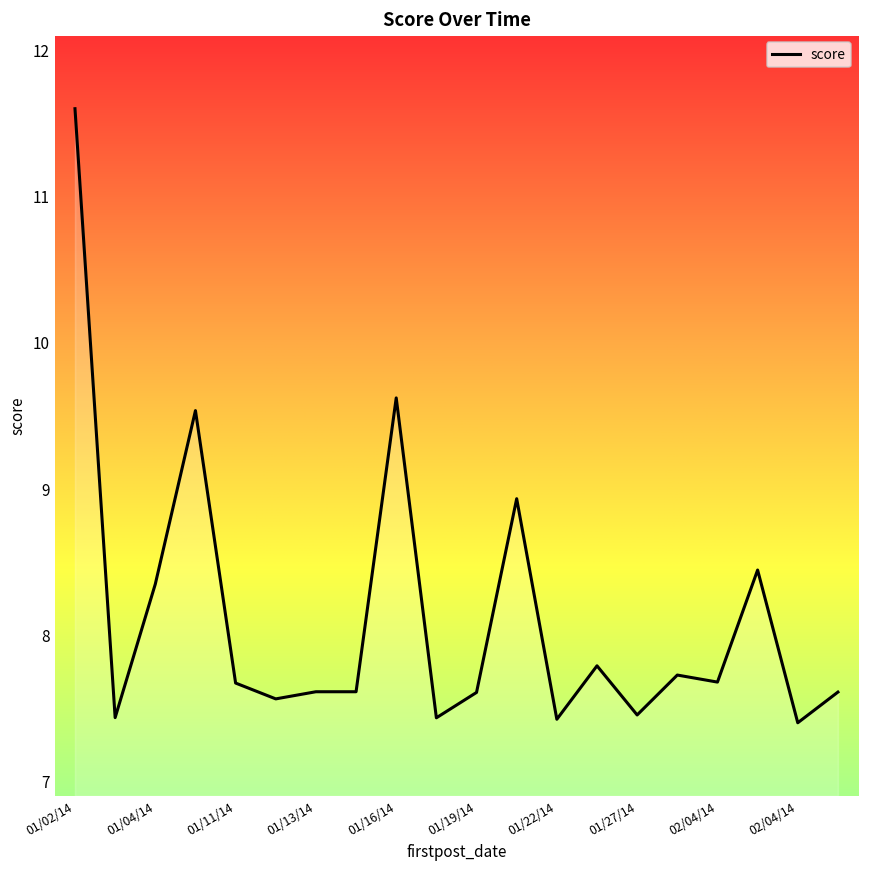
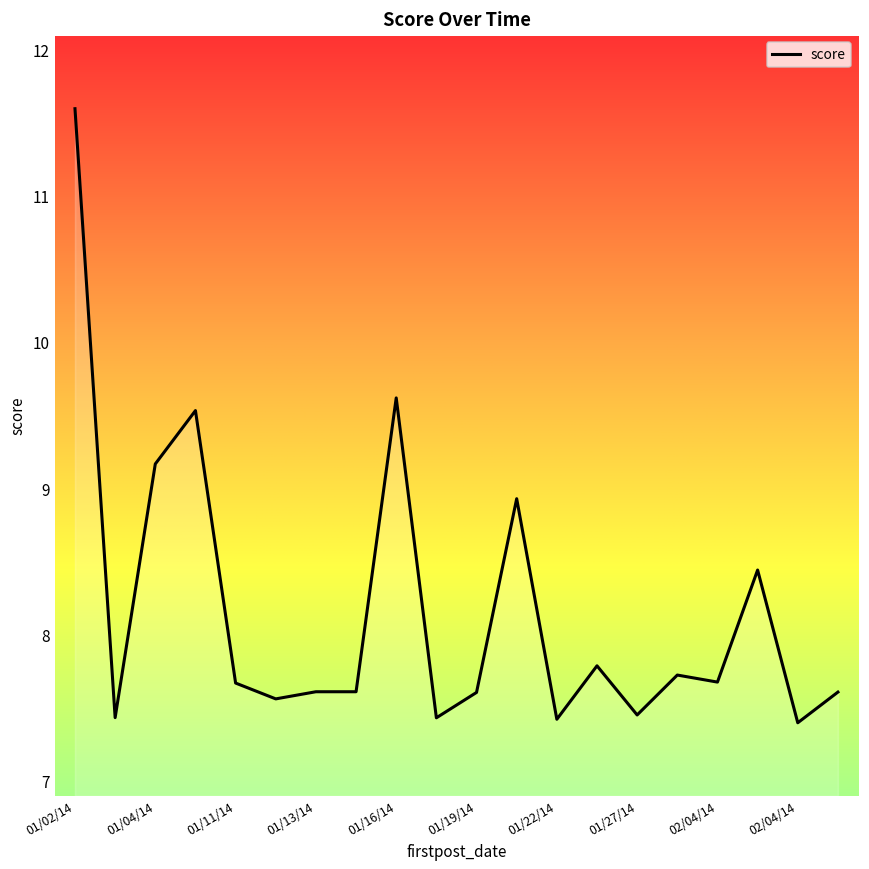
  {
-   "01/04/14": 8.35,
+   "01/04/14": 9.17,
    "01/19/14": 7.61,
    "01/27/14": 7.46
  }
